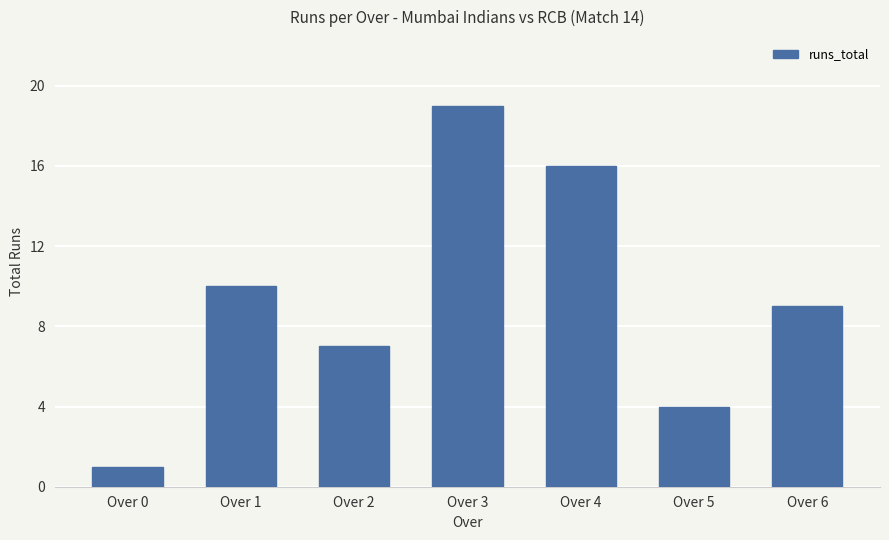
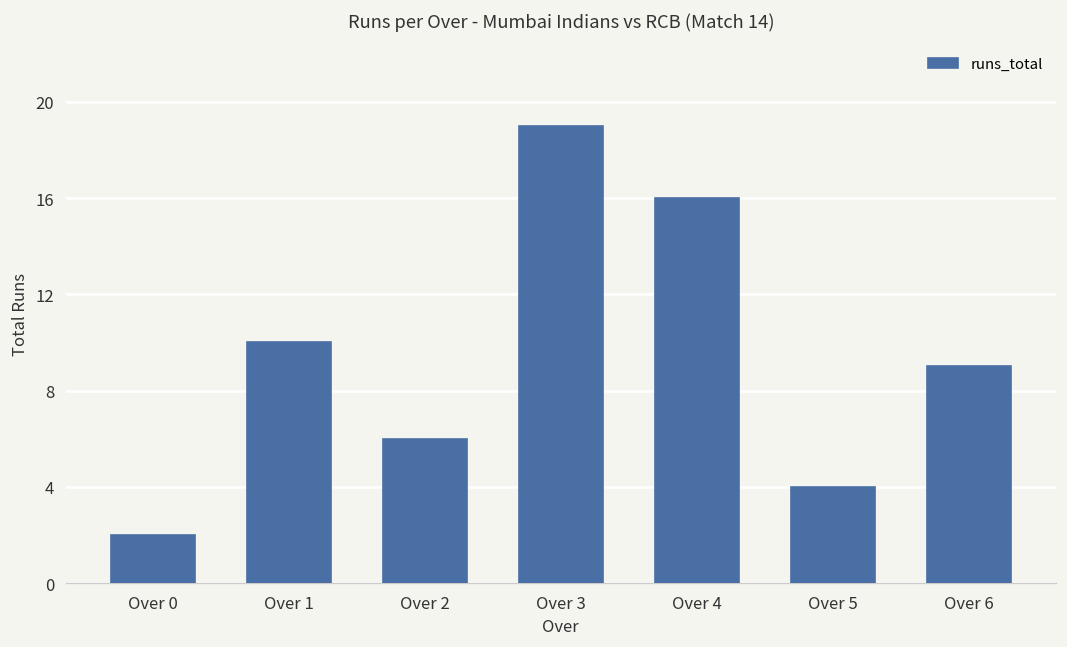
  {
-   "Over 0": 1,
+   "Over 0": 2,
    "Over 1": 10,
-   "Over 2": 7,
+   "Over 2": 6,
    "Over 3": 19,
    "Over 4": 16,
    "Over 5": 4,
    "Over 6": 9
  }
